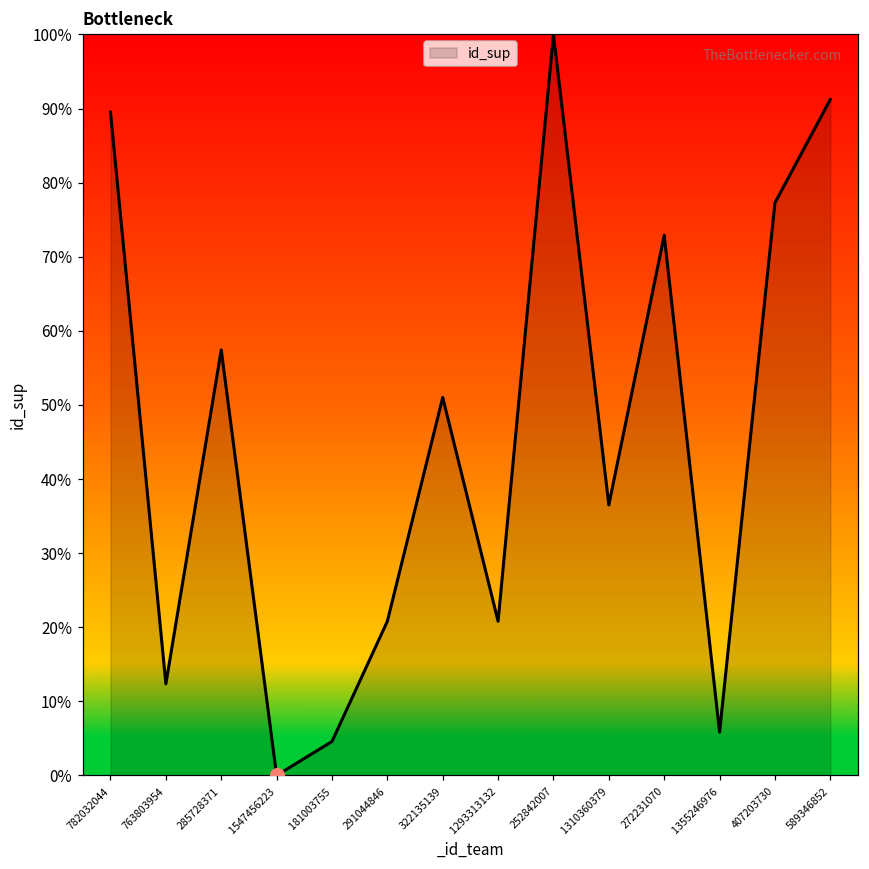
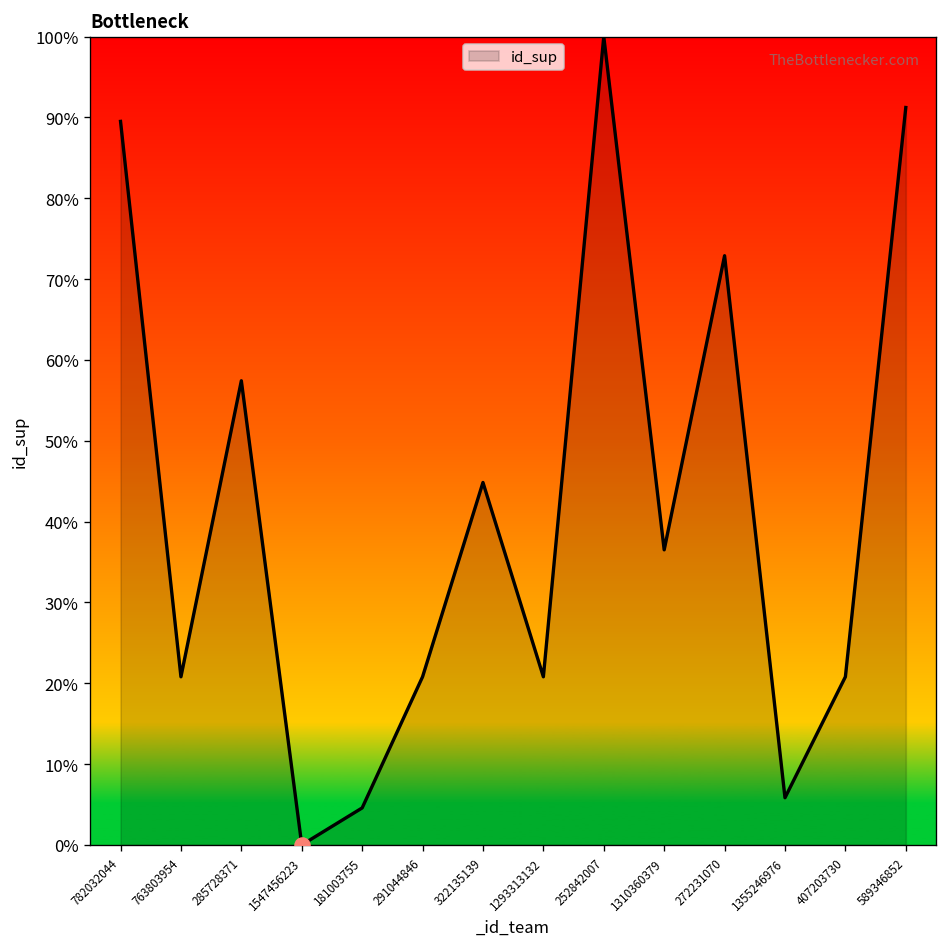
  {
    "id_sup": {
      "782032044": "90%",
-     "763803954": "12%",
+     "763803954": "21%",
      "285728371": "57%",
      "181003755": "5%",
      "291044846": "21%",
-     "322135139": "51%",
+     "322135139": "45%",
      "1293313132": "21%",
      "252842007": "100%",
      "1310360379": "37%",
      "272231070": "73%",
      "1355246976": "6%",
-     "407203730": "77%",
+     "407203730": "21%",
      "589346852": "91%"
    }
  }
